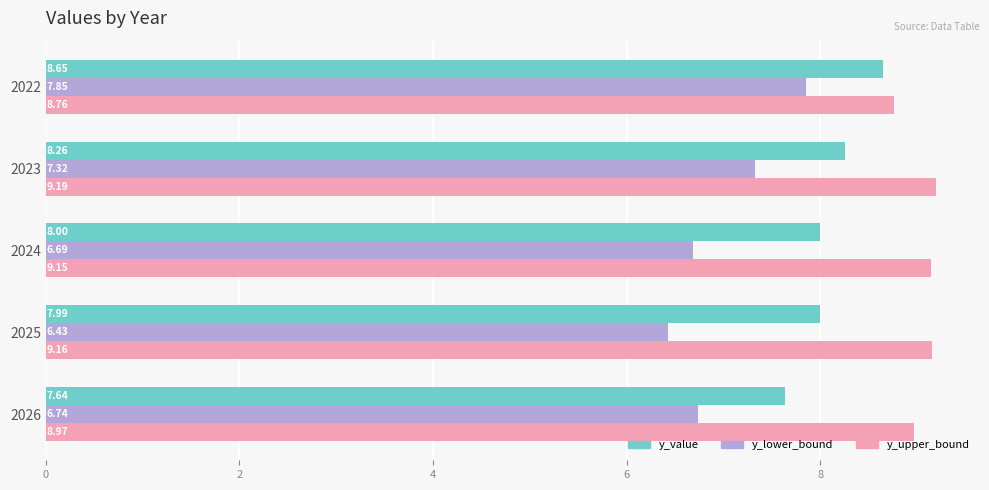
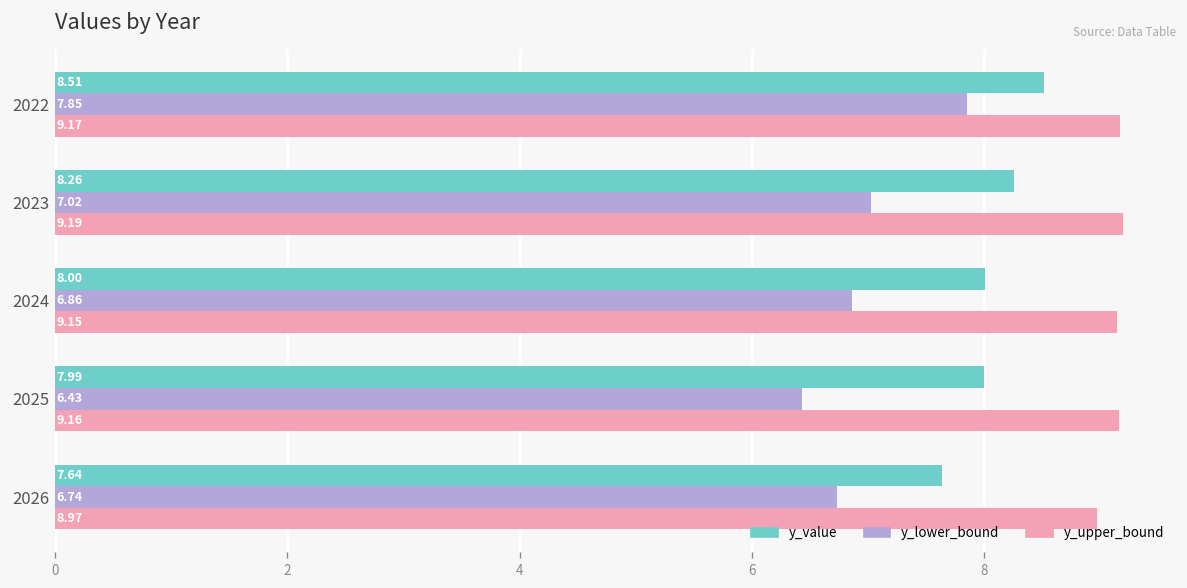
  {
    "y_value": {
-     "2022": 8.65,
+     "2022": 8.51,
      "2023": 8.26,
      "2024": 8.00,
      "2025": 7.99,
      "2026": 7.64
    },
    "y_lower_bound": {
      "2022": 7.85,
-     "2023": 7.32,
-     "2024": 6.69,
+     "2023": 7.02,
+     "2024": 6.86,
      "2025": 6.43,
      "2026": 6.74
    },
    "y_upper_bound": {
-     "2022": 8.76,
+     "2022": 9.17,
      "2023": 9.19,
      "2024": 9.15,
      "2025": 9.16,
      "2026": 8.97
    }
  }
